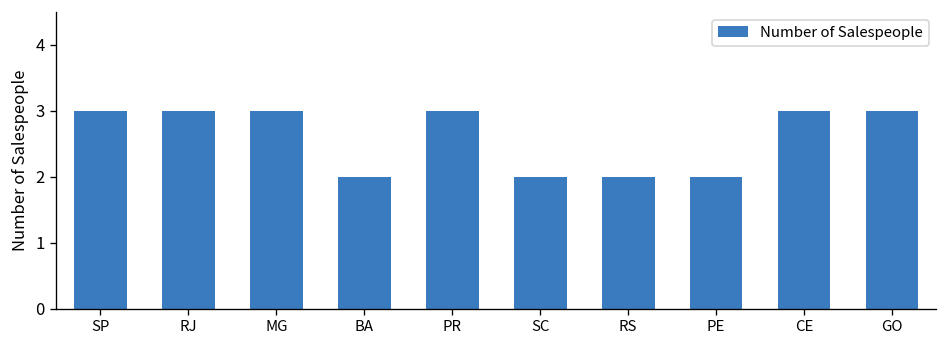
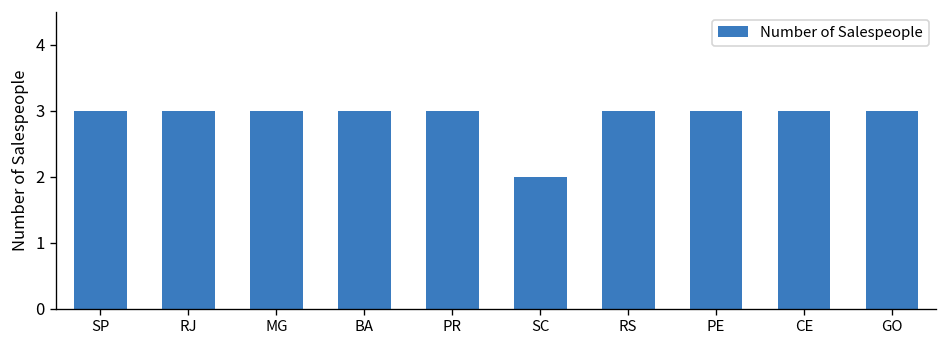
  {
    "SP": 3,
    "RJ": 3,
    "MG": 3,
-   "BA": 2,
+   "BA": 3,
    "PR": 3,
    "SC": 2,
-   "RS": 2,
-   "PE": 2,
+   "RS": 3,
+   "PE": 3,
    "CE": 3,
    "GO": 3
  }
